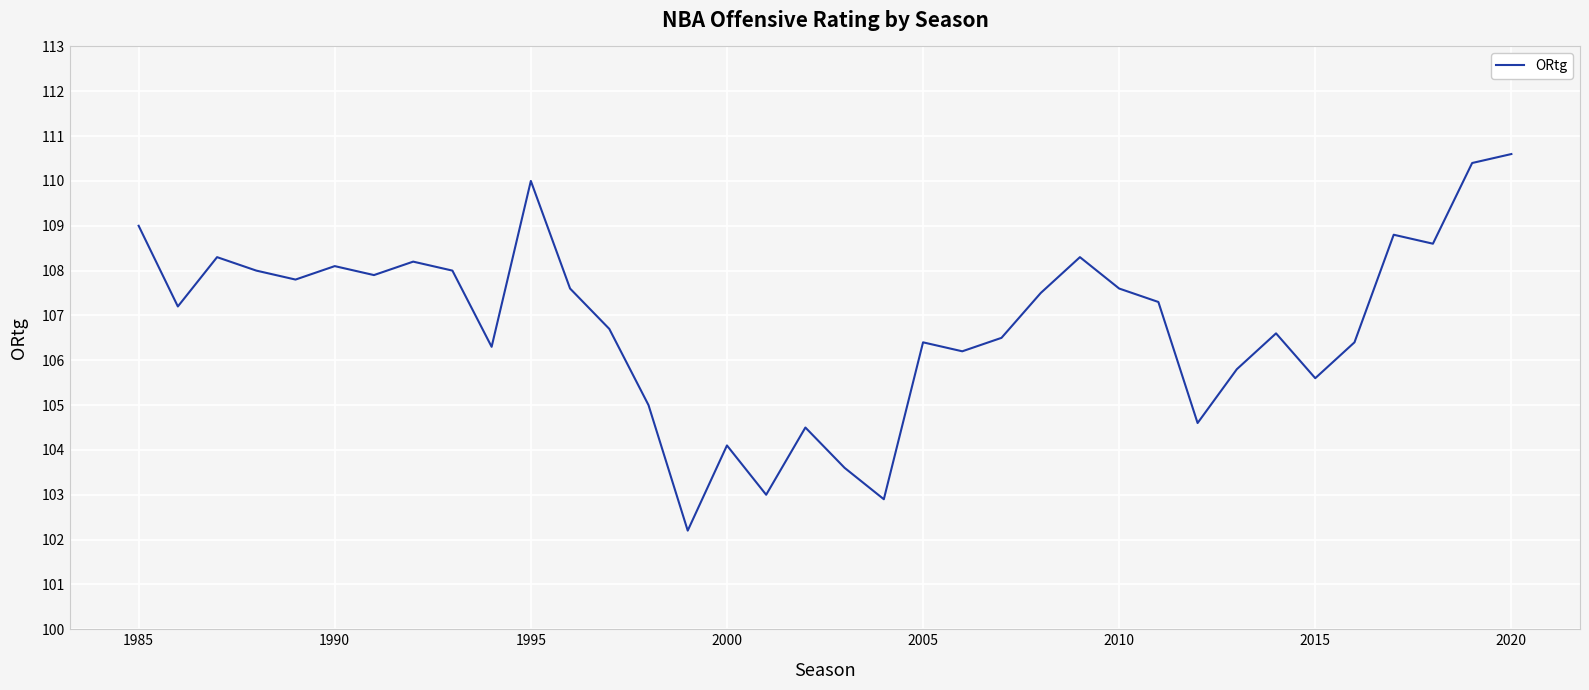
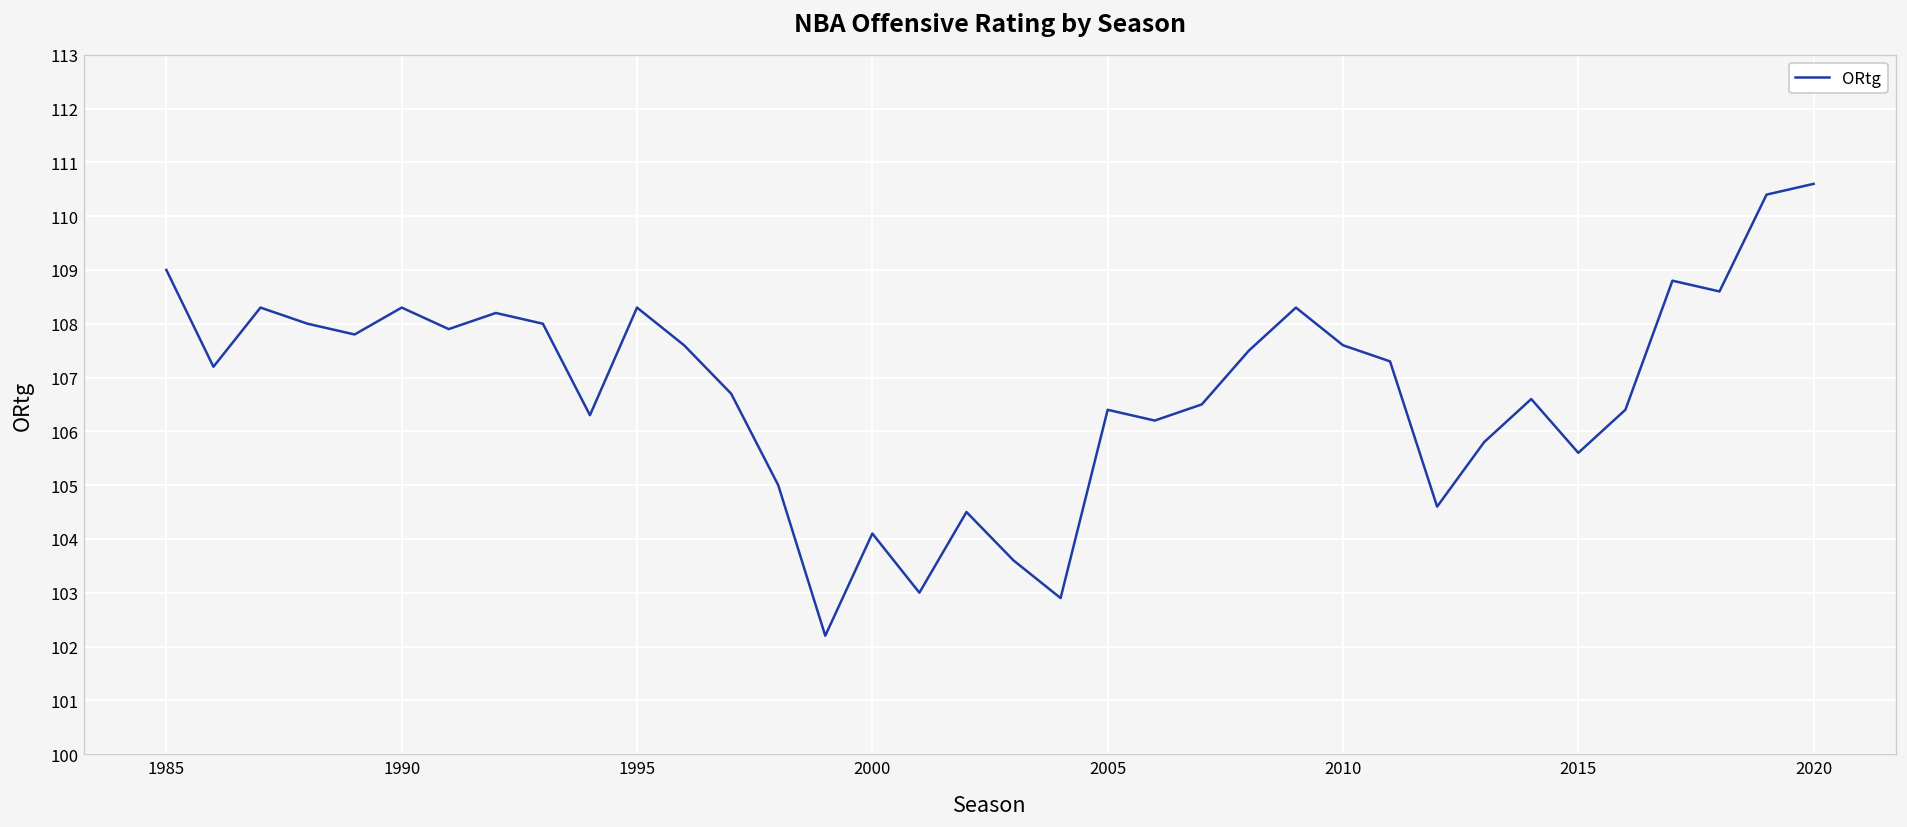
  {
    "1985": 109.0,
-   "1990": 108.1,
-   "1995": 110.0,
+   "1990": 108.3,
+   "1995": 108.3,
    "2000": 104.1,
    "2005": 106.4,
    "2010": 107.6,
    "2015": 105.6,
    "2020": 110.6
  }
